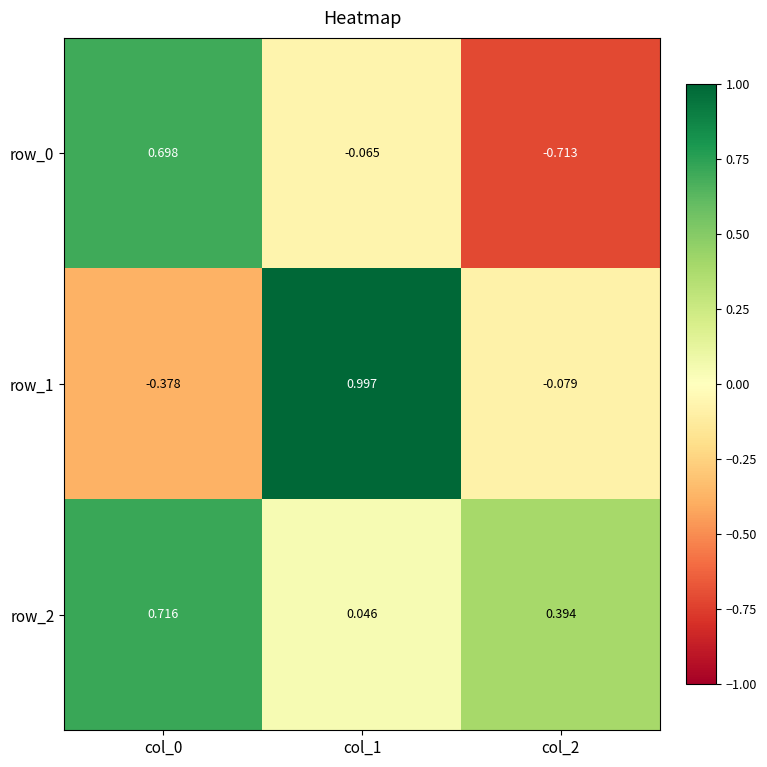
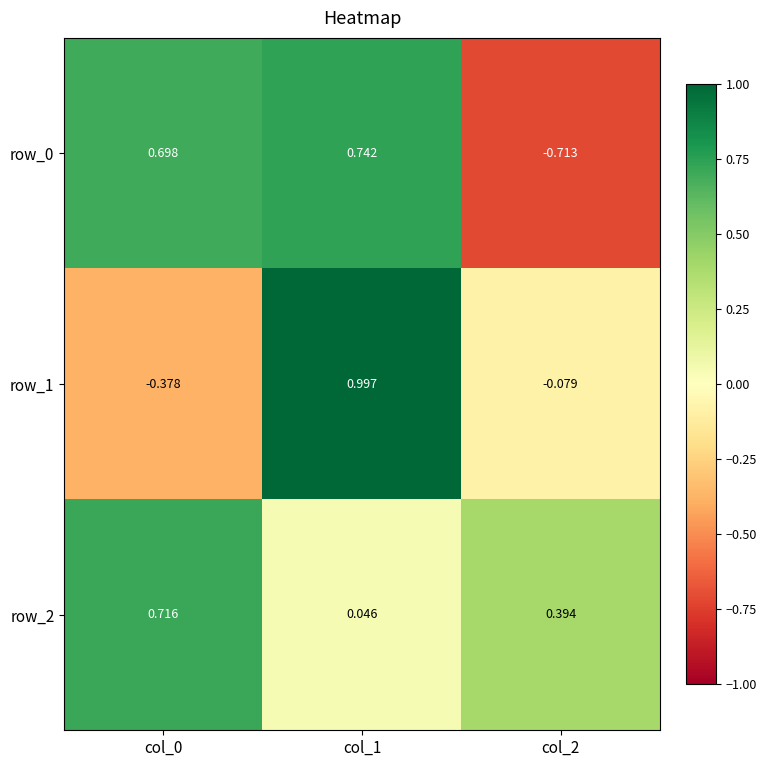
  {
    "row_0": {
      "col_0": 0.698,
-     "col_1": -0.065,
+     "col_1": 0.742,
      "col_2": -0.713
    },
    "row_1": {
      "col_0": -0.378,
      "col_1": 0.997,
      "col_2": -0.079
    },
    "row_2": {
      "col_0": 0.716,
      "col_1": 0.046,
      "col_2": 0.394
    }
  }
